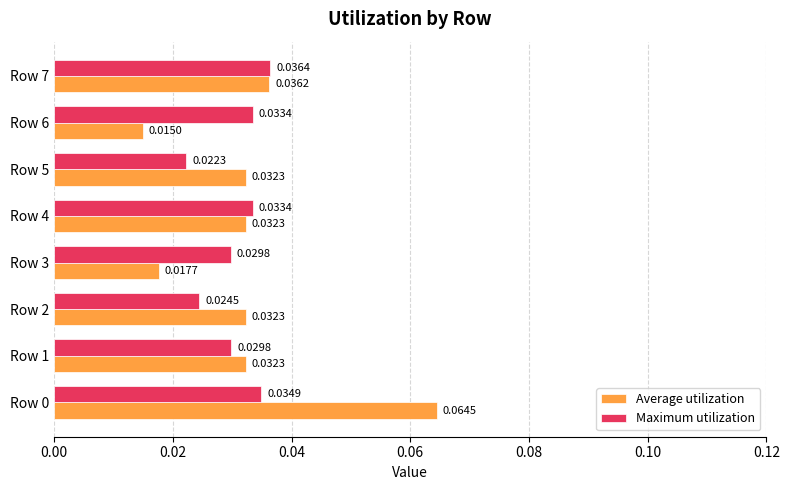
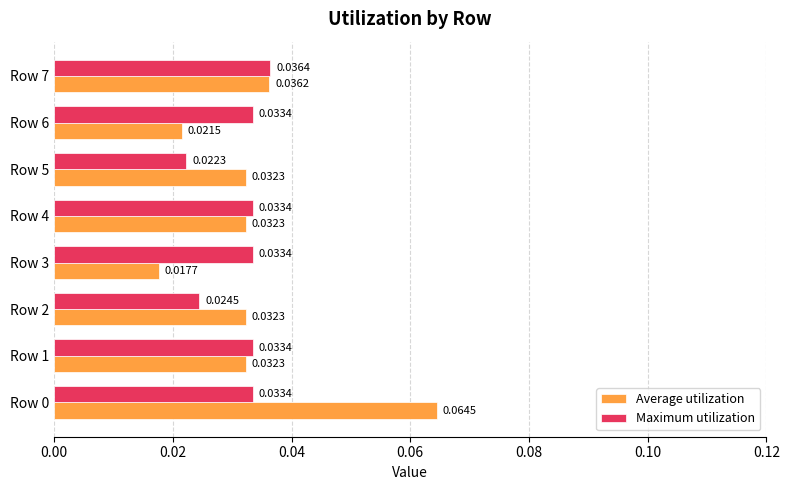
  {
    "Average utilization": {
      "Row 7": 0.0362,
-     "Row 6": 0.0150,
+     "Row 6": 0.0215,
      "Row 5": 0.0323,
      "Row 4": 0.0323,
      "Row 3": 0.0177,
      "Row 2": 0.0323,
      "Row 1": 0.0323,
      "Row 0": 0.0645
    },
    "Maximum utilization": {
      "Row 7": 0.0364,
      "Row 6": 0.0334,
      "Row 5": 0.0223,
      "Row 4": 0.0334,
-     "Row 3": 0.0298,
+     "Row 3": 0.0334,
      "Row 2": 0.0245,
-     "Row 1": 0.0298,
-     "Row 0": 0.0349
+     "Row 1": 0.0334,
+     "Row 0": 0.0334
    }
  }
